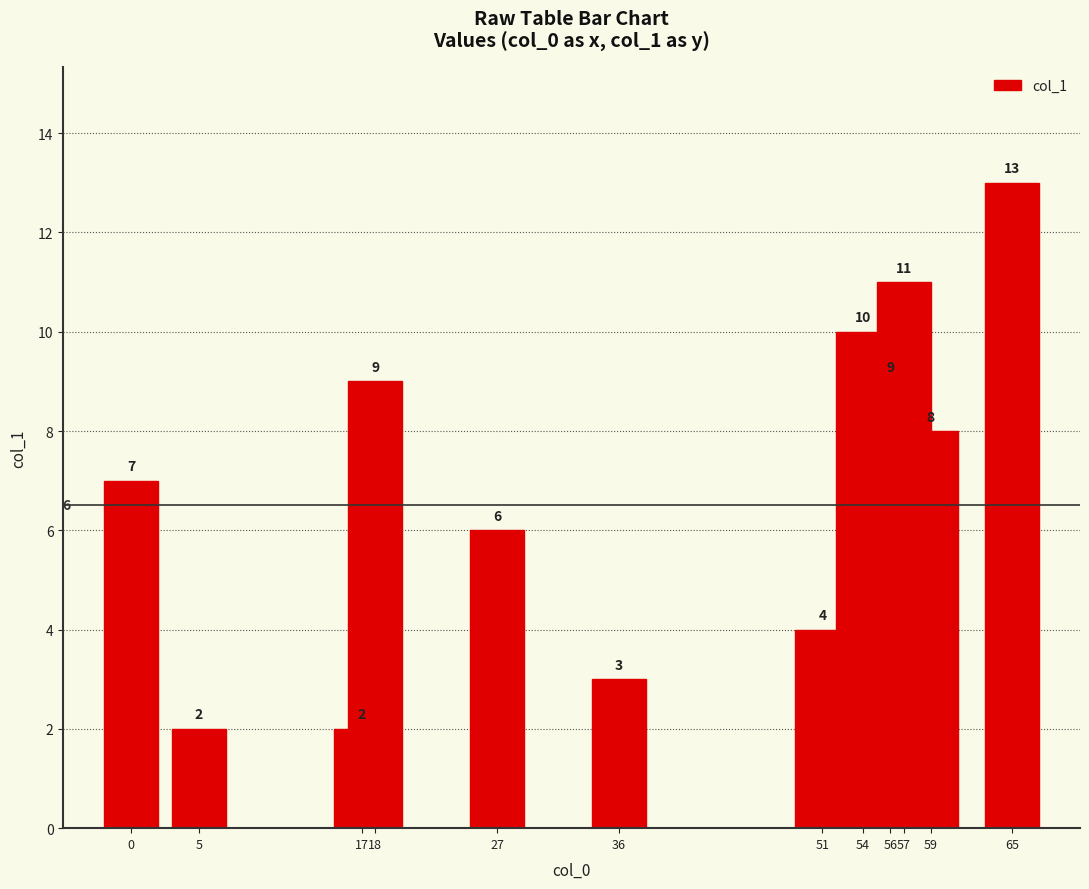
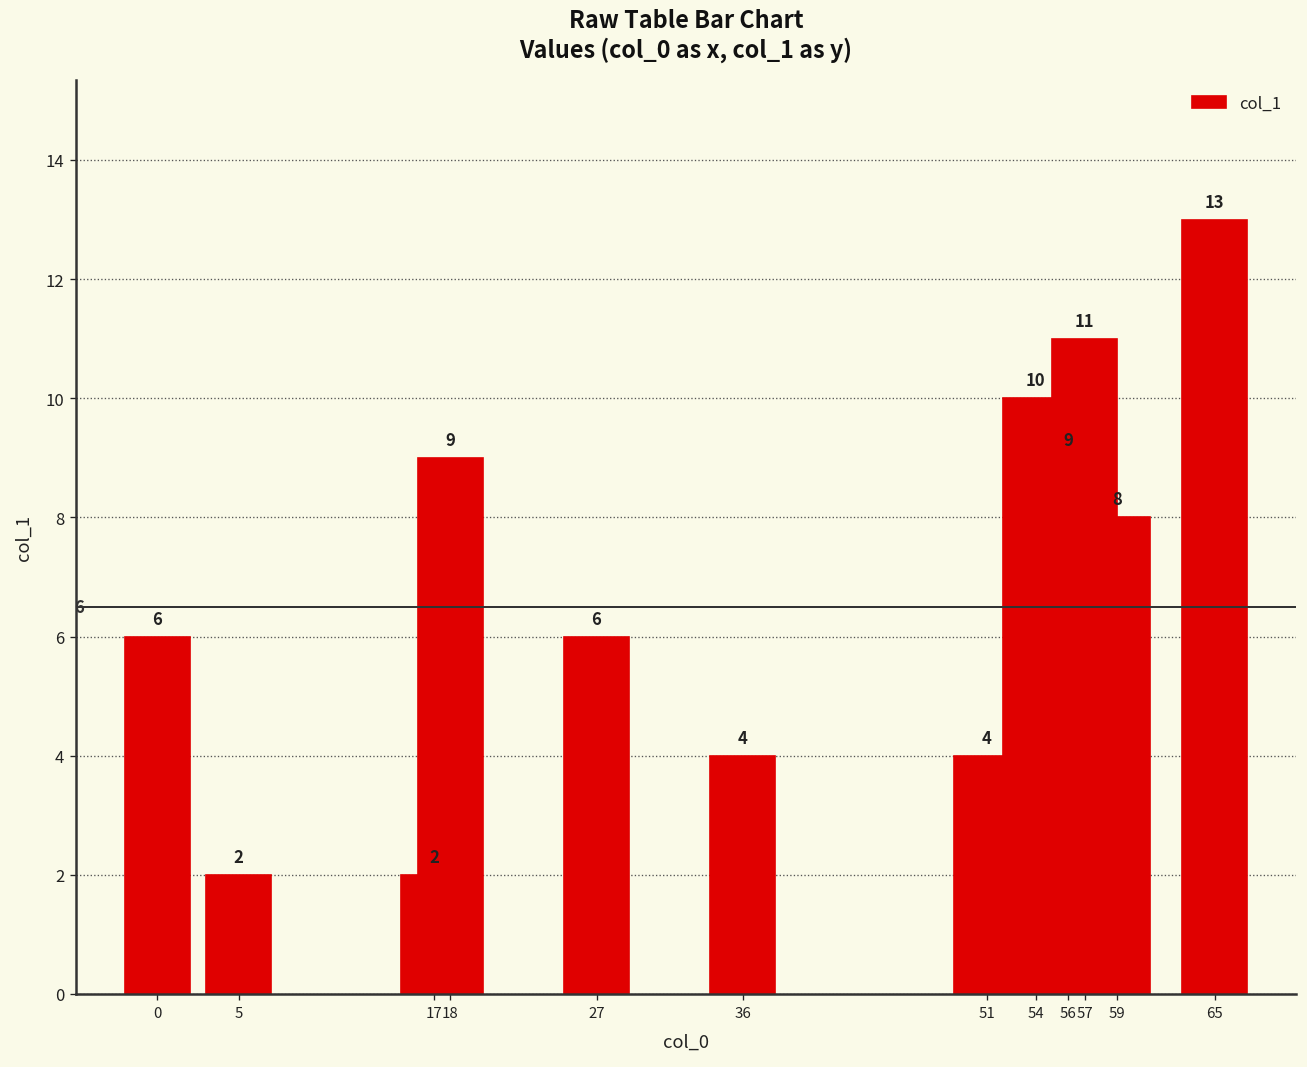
  {
-   "0": 7,
+   "0": 6,
    "5": 2,
    "17": 2,
    "18": 9,
    "27": 6,
-   "36": 3,
+   "36": 4,
    "51": 4,
    "54": 10,
    "56": 9,
    "57": 11,
    "59": 8,
    "65": 13
  }
